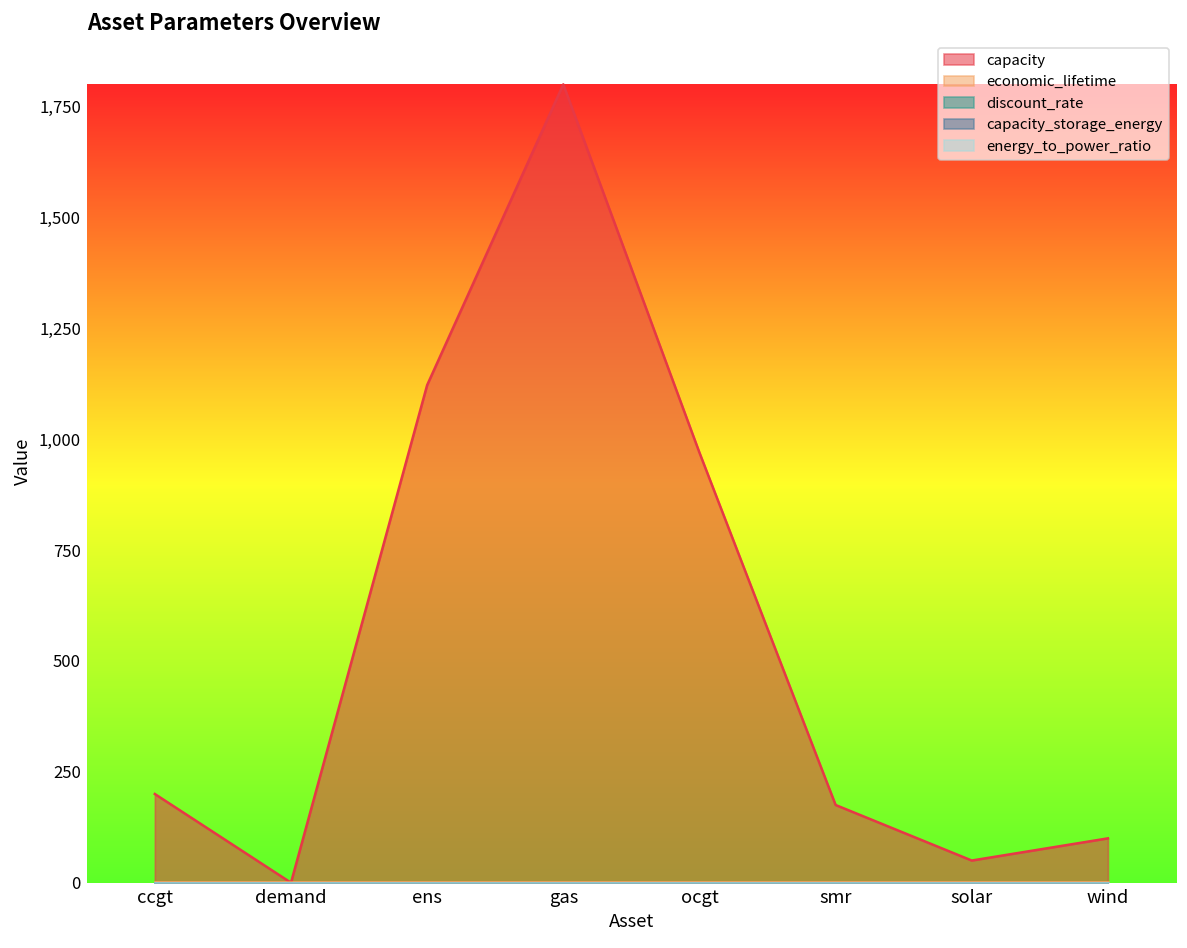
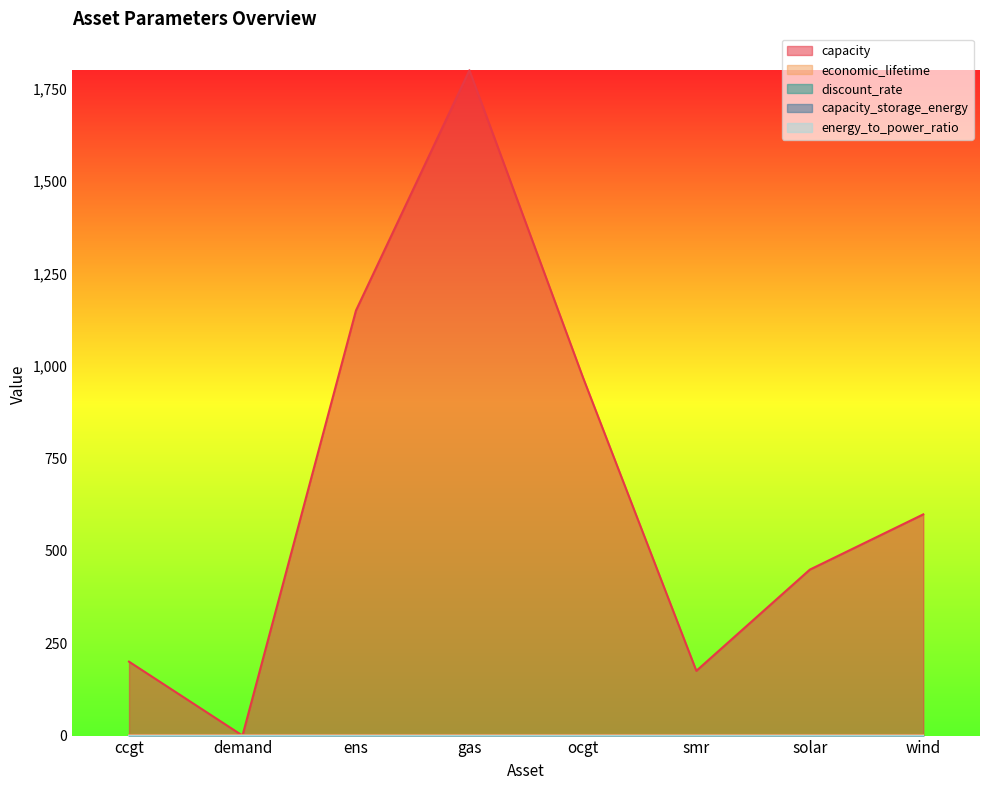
  {
    "capacity": {
      "ccgt": "200",
-     "ens": "1,120",
+     "ens": "1,150",
      "gas": "1,800",
      "ocgt": "970",
      "smr": "180",
-     "solar": "50",
-     "wind": "100"
+     "solar": "450",
+     "wind": "600"
    }
  }
